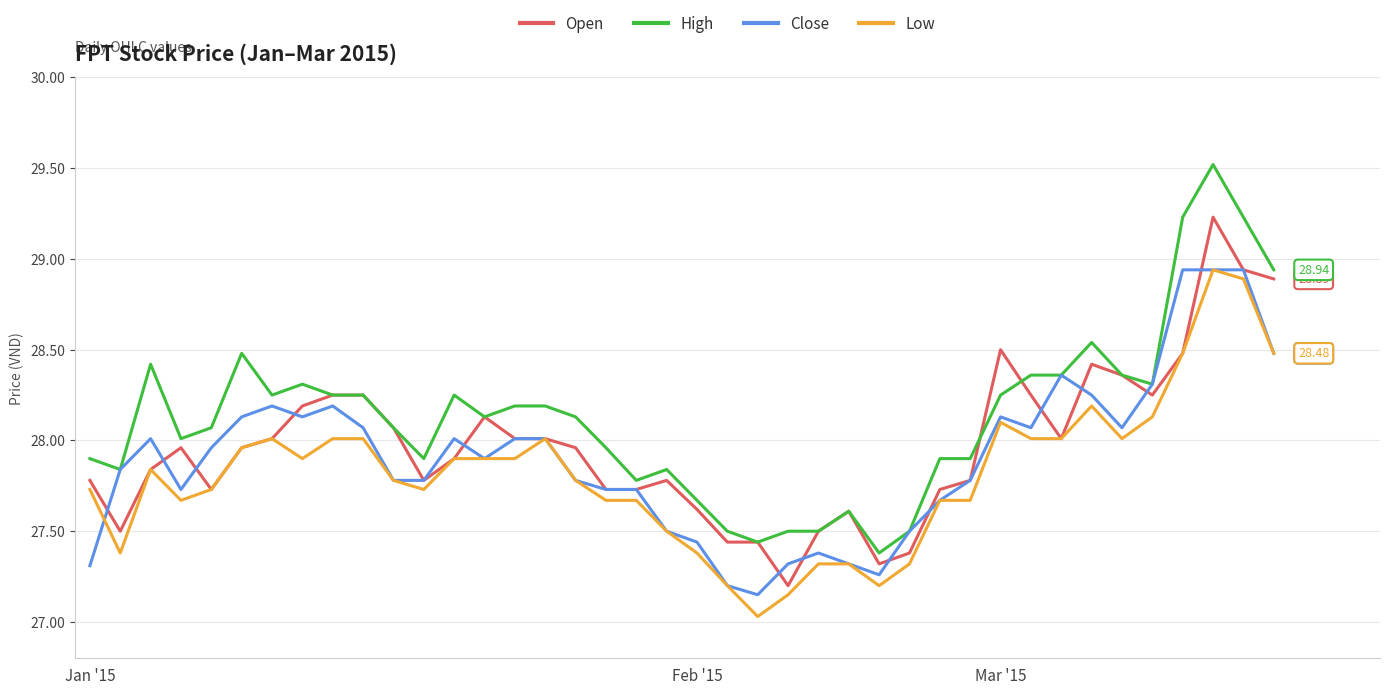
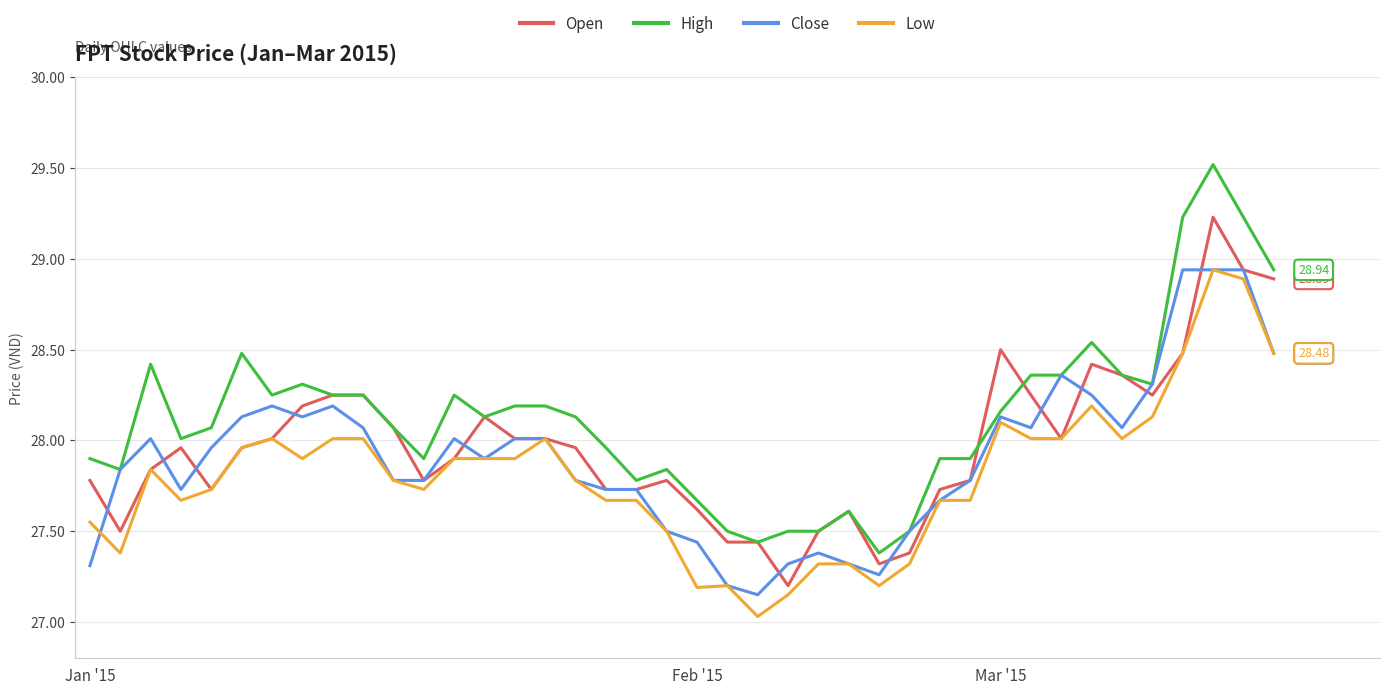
  {
    "Open": {
      "Jan '15": 27.78,
      "Feb '15": 27.62,
      "Mar '15": 28.50
    },
    "High": {
      "Jan '15": 27.90,
      "Feb '15": 27.67,
-     "Mar '15": 28.25
+     "Mar '15": 28.16
    },
    "Close": {
      "Jan '15": 27.31,
      "Feb '15": 27.44,
      "Mar '15": 28.13
    },
    "Low": {
-     "Jan '15": 27.73,
-     "Feb '15": 27.38,
+     "Jan '15": 27.55,
+     "Feb '15": 27.19,
      "Mar '15": 28.10
    }
  }
